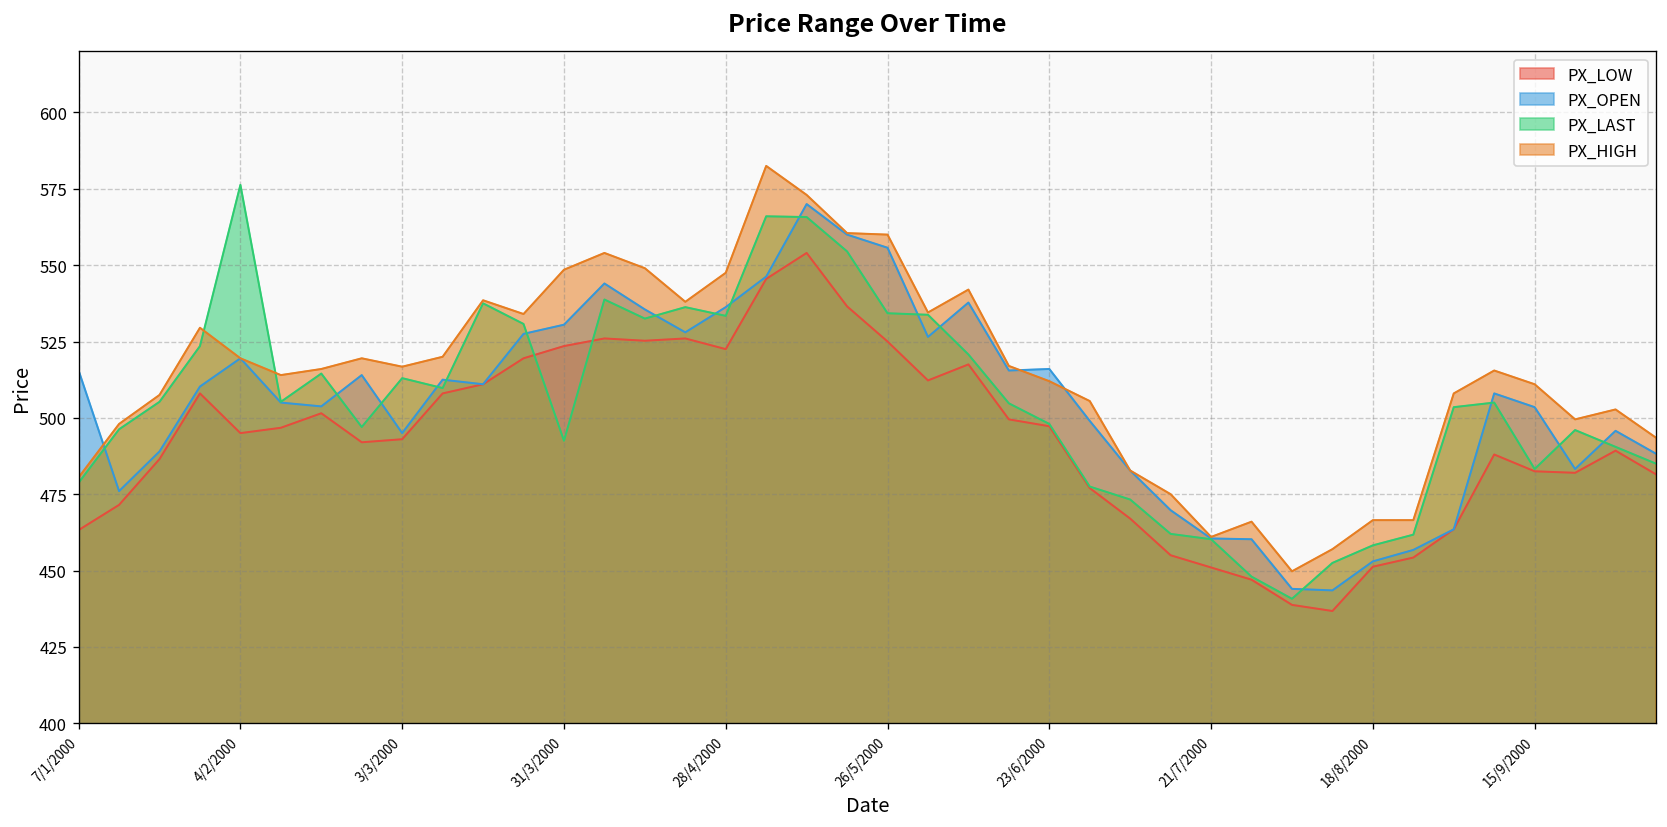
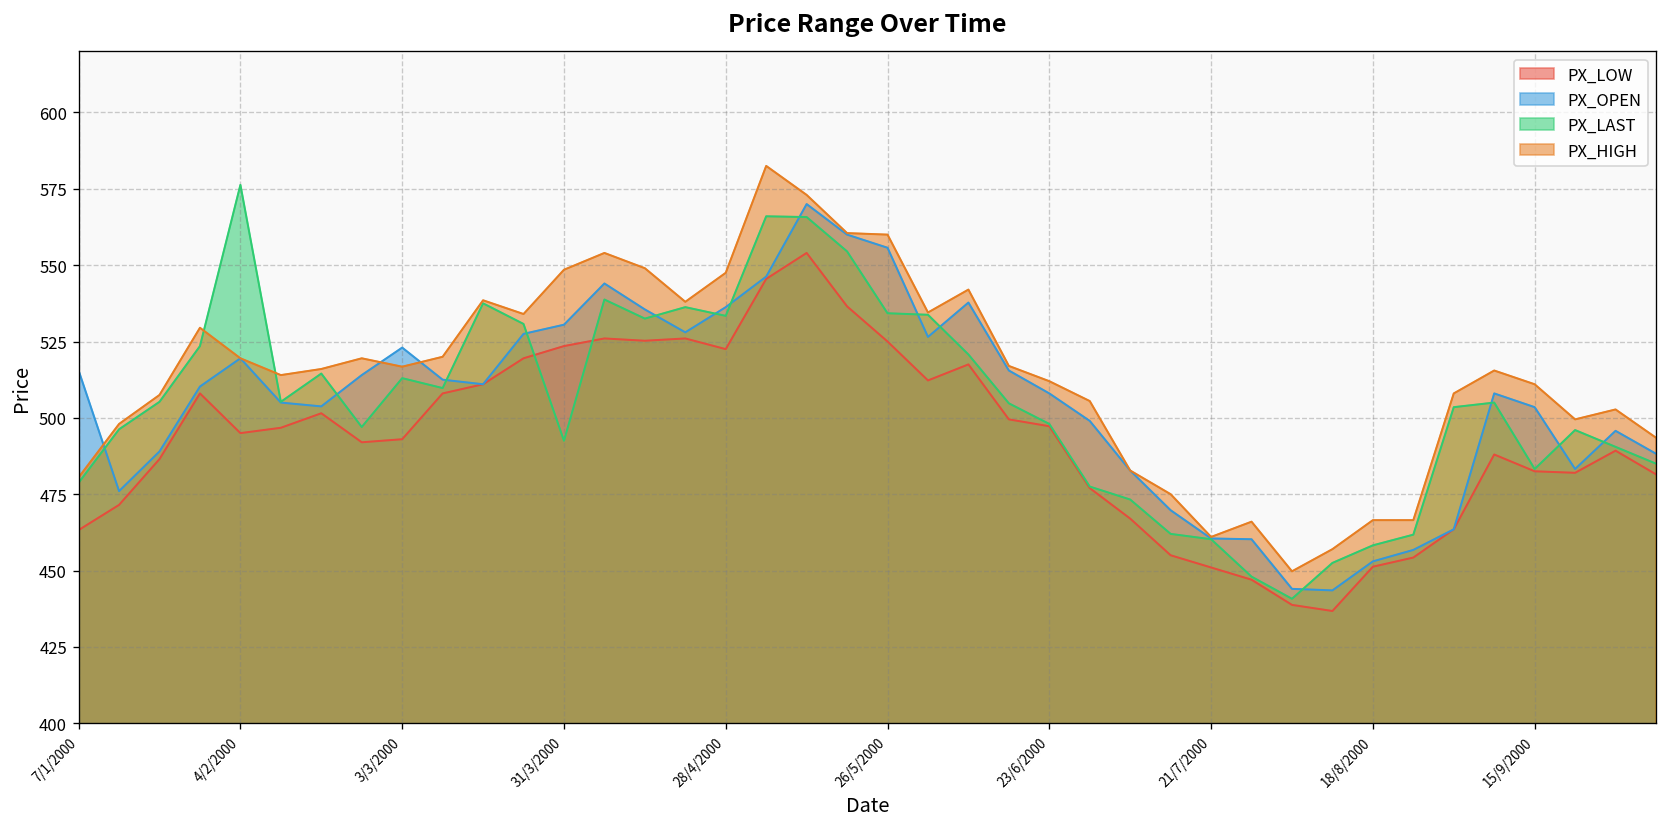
  {
    "PX_OPEN": {
      "7/1/2000": 516,
-     "3/3/2000": 495,
+     "3/3/2000": 523,
      "31/3/2000": 531,
      "28/4/2000": 536,
      "26/5/2000": 556,
-     "23/6/2000": 516,
+     "23/6/2000": 508,
      "18/8/2000": 453,
      "15/9/2000": 504
    },
    "PX_LAST": {
      "7/1/2000": 479,
      "4/2/2000": 576,
      "3/3/2000": 513,
      "31/3/2000": 493,
      "28/4/2000": 533,
      "26/5/2000": 534,
      "18/8/2000": 458
    }
  }
